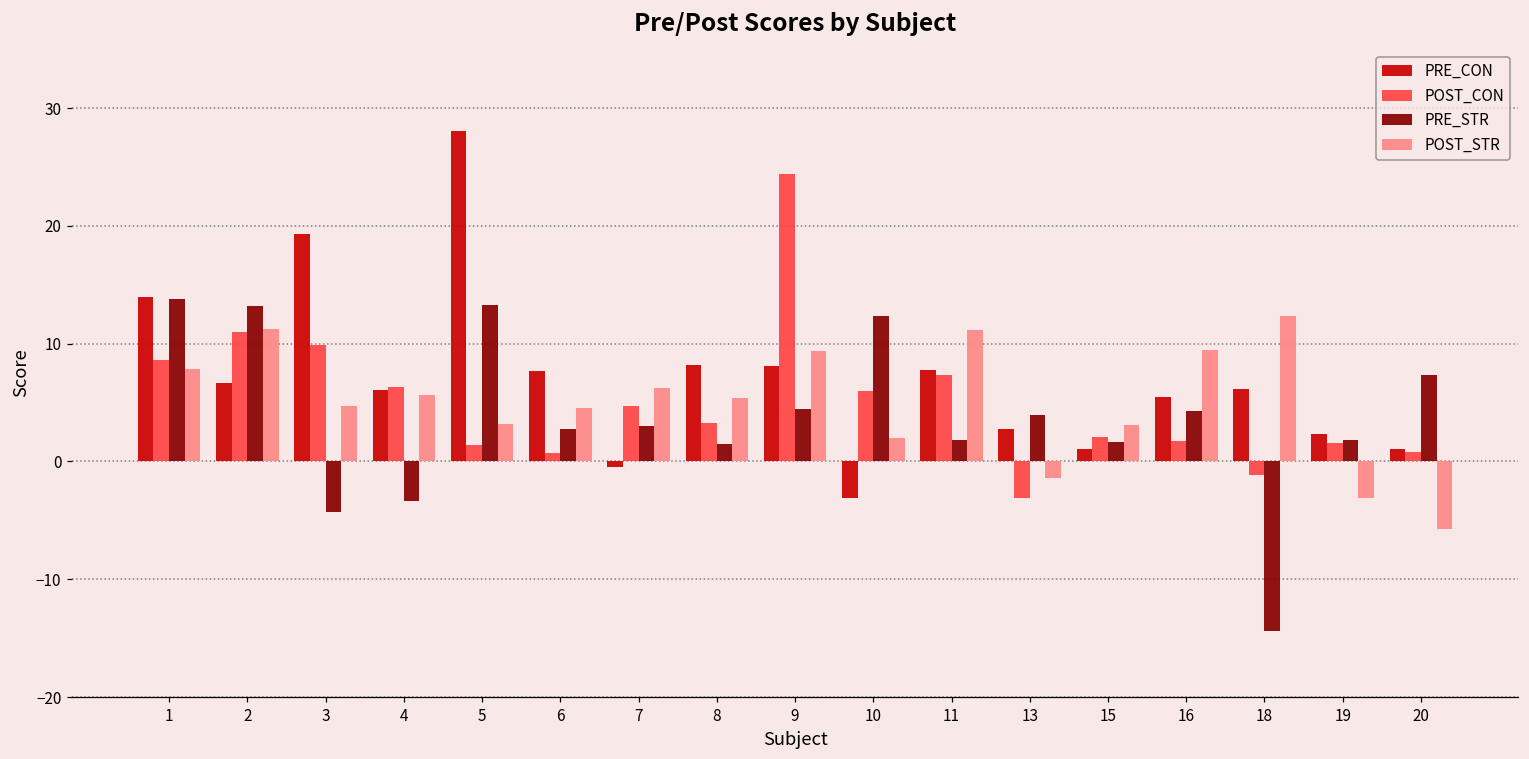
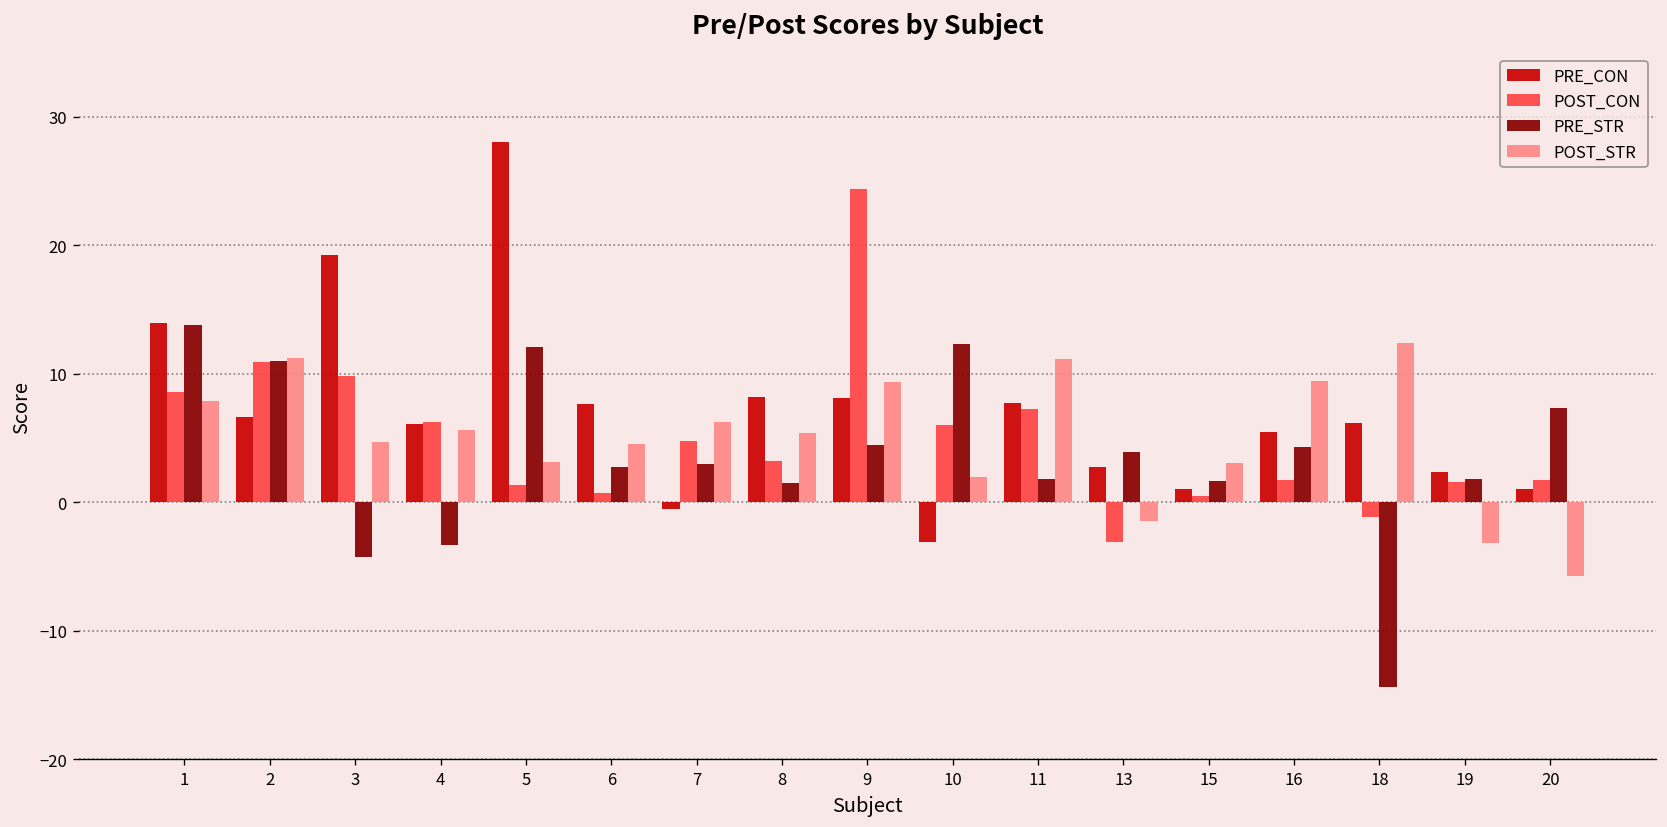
  {
    "PRE_CON": {
      "1": 14.0,
      "2": 6.7,
      "3": 19.3,
      "4": 6.1,
      "5": 28.0,
      "6": 7.6,
      "7": -0.5,
      "8": 8.2,
      "9": 8.1,
      "10": -3.1,
      "11": 7.7,
      "13": 2.8,
      "15": 1.1,
      "16": 5.5,
      "18": 6.2,
      "19": 2.3,
      "20": 1.1
    },
    "POST_CON": {
      "1": 8.6,
      "2": 11.0,
      "3": 9.9,
      "4": 6.3,
      "5": 1.4,
      "6": 0.8,
      "7": 4.8,
      "8": 3.2,
      "9": 24.4,
      "10": 6.0,
      "11": 7.3,
      "13": -3.1,
-     "15": 2.1,
+     "15": 0.5,
      "16": 1.8,
      "18": -1.2,
      "19": 1.6,
-     "20": 0.8
+     "20": 1.8
    },
    "PRE_STR": {
      "1": 13.8,
-     "2": 13.2,
+     "2": 11.0,
      "3": -4.3,
      "4": -3.3,
-     "5": 13.3,
+     "5": 12.1,
      "6": 2.8,
      "7": 3.0,
      "8": 1.5,
      "9": 4.4,
      "10": 12.3,
      "11": 1.8,
      "13": 4.0,
      "15": 1.7,
      "16": 4.3,
      "18": -14.4,
      "19": 1.9,
      "20": 7.4
    },
    "POST_STR": {
      "1": 7.9,
      "2": 11.2,
      "3": 4.7,
      "4": 5.6,
      "5": 3.2,
      "6": 4.5,
      "7": 6.2,
      "8": 5.4,
      "9": 9.4,
      "10": 2.0,
      "11": 11.2,
      "13": -1.4,
      "15": 3.1,
      "16": 9.5,
      "18": 12.4,
      "19": -3.1,
      "20": -5.7
    }
  }
